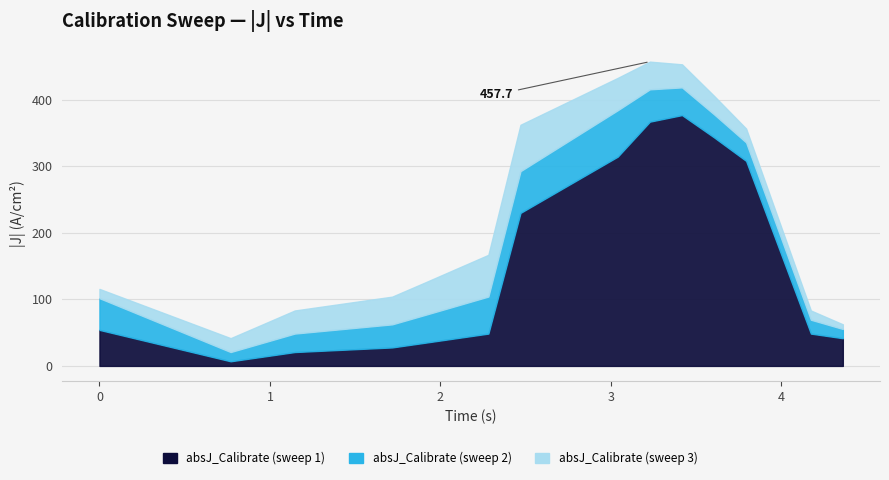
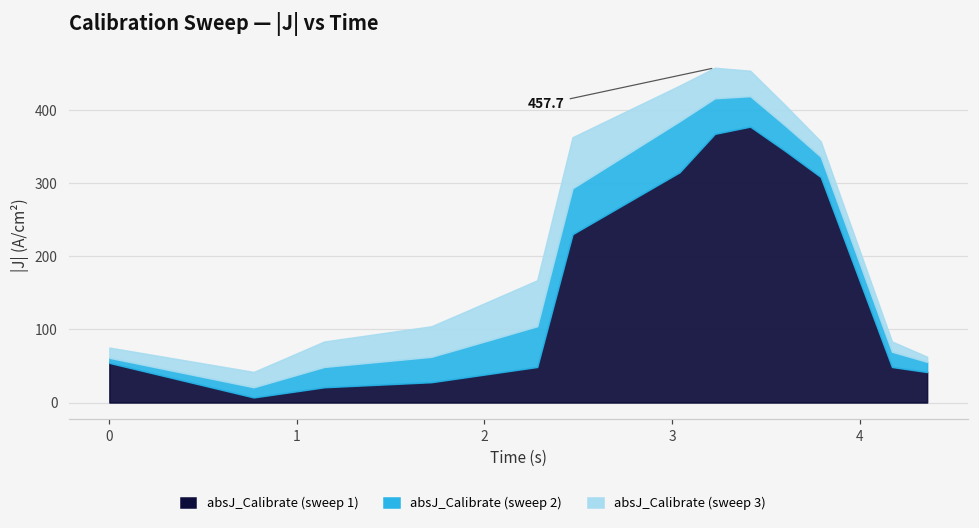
  {
    "absJ_Calibrate (sweep 1)": {
      "0": 50
    },
    "absJ_Calibrate (sweep 2)": {
-     "0": 50
+     "0": 10
    },
    "absJ_Calibrate (sweep 3)": {
      "0": 10
    }
  }
